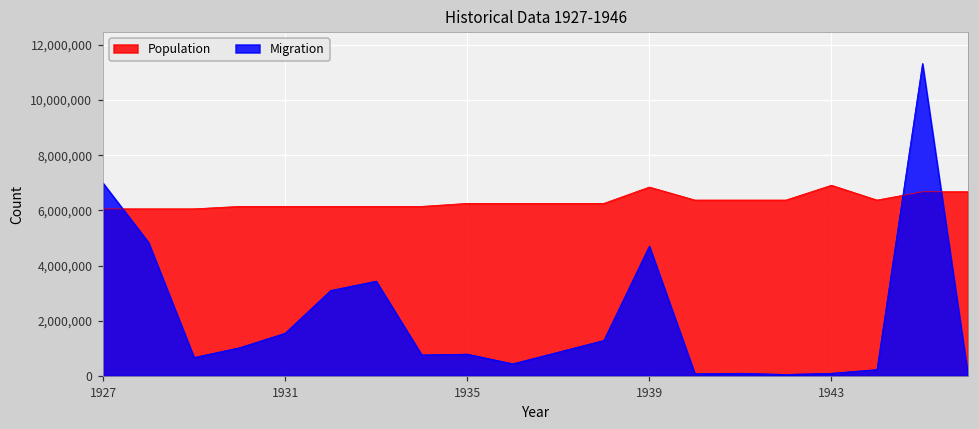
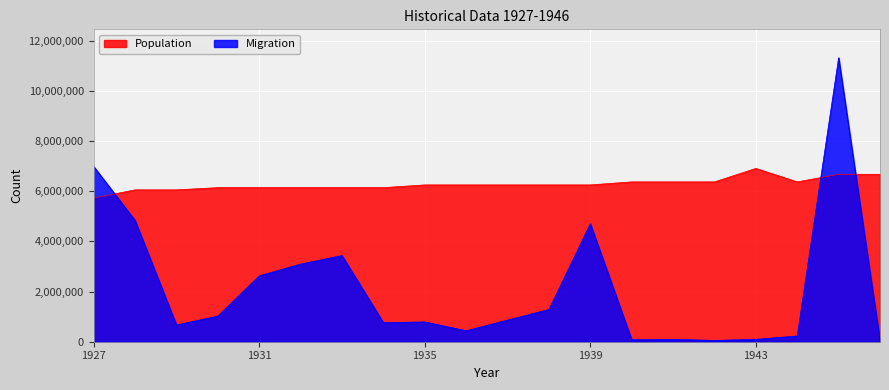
  {
    "Population": {
-     "1927": "6,100,000",
+     "1927": "5,700,000",
      "1931": "6,100,000",
      "1935": "6,300,000",
-     "1939": "6,800,000",
+     "1939": "6,300,000",
      "1943": "6,900,000"
    },
    "Migration": {
      "1927": "7,000,000",
-     "1931": "1,500,000",
+     "1931": "2,600,000",
      "1935": "800,000",
      "1939": "4,700,000",
      "1943": "100,000"
    }
  }
